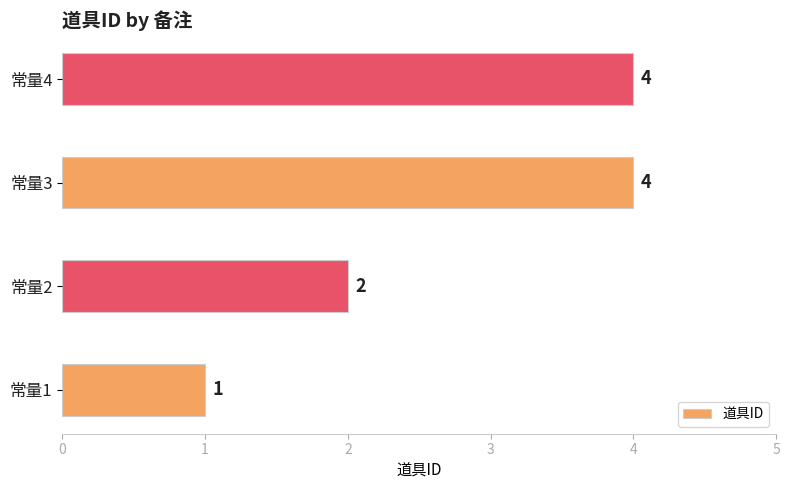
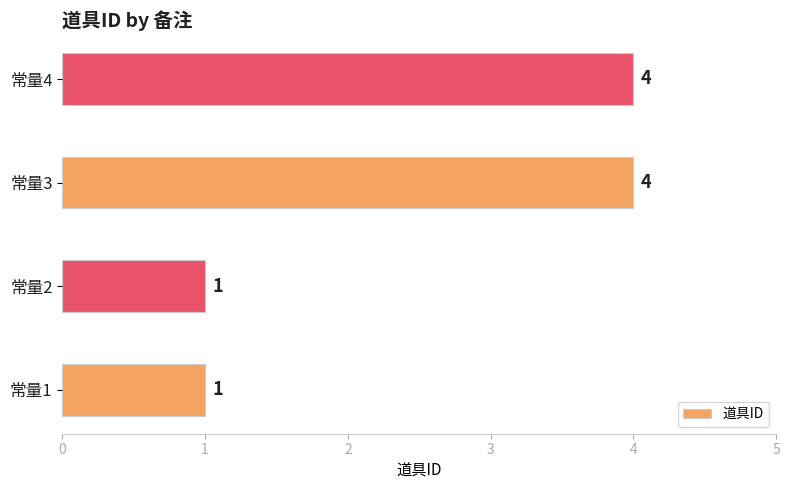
  {
    "常量4": 4,
    "常量3": 4,
-   "常量2": 2,
+   "常量2": 1,
    "常量1": 1
  }
